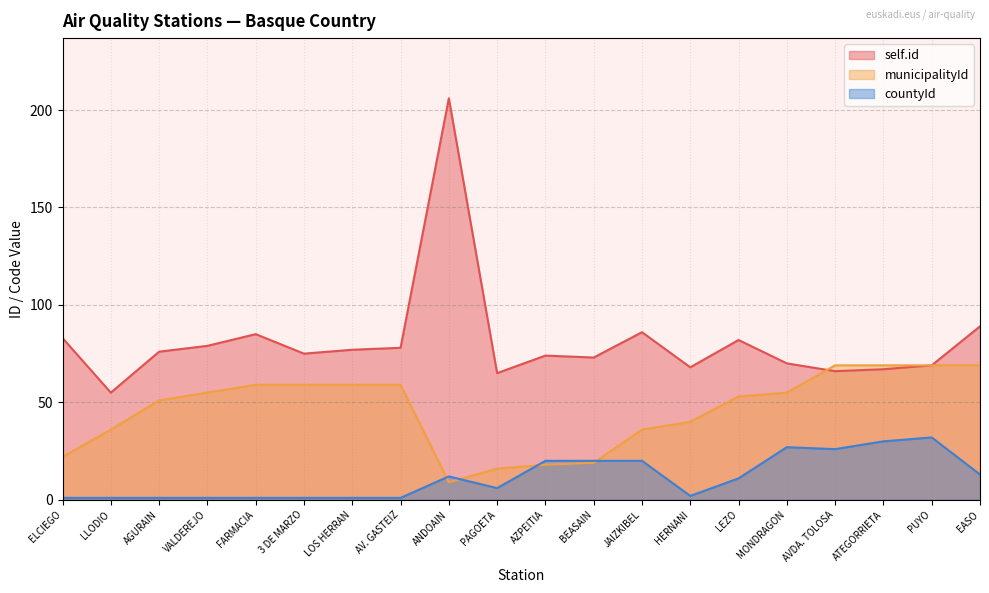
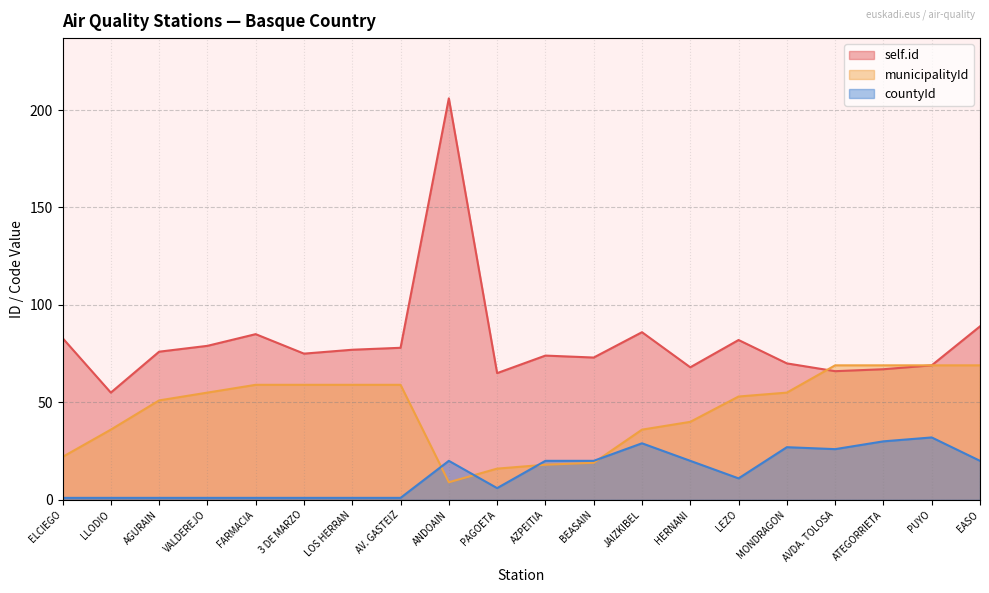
  {
    "countyId": {
      "ELCIEGO": 1,
      "LLODIO": 1,
      "AGURAIN": 1,
      "VALDEREJO": 1,
      "FARMACIA": 1,
      "3 DE MARZO": 1,
      "LOS HERRAN": 1,
      "AV. GASTEIZ": 1,
-     "ANDOAIN": 12,
+     "ANDOAIN": 20,
      "PAGOETA": 6,
      "AZPEITIA": 20,
-     "JAIZKIBEL": 20,
-     "HERNANI": 2,
+     "JAIZKIBEL": 29,
+     "HERNANI": 20,
      "LEZO": 11,
      "MONDRAGON": 27,
      "AVDA. TOLOSA": 26,
      "ATEGORRIETA": 30,
      "PUYO": 32,
-     "EASO": 13
+     "EASO": 20
    }
  }
